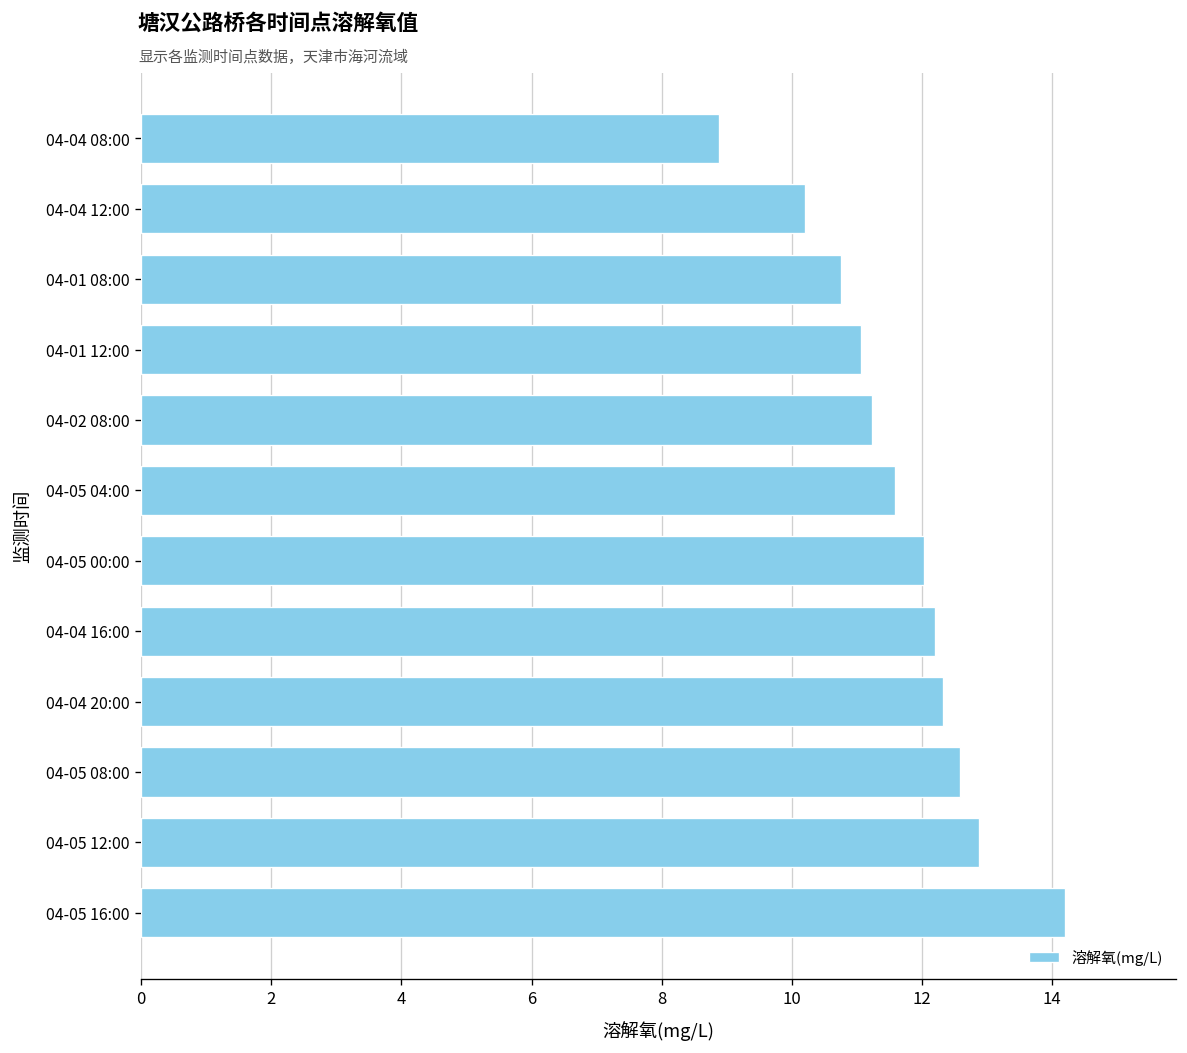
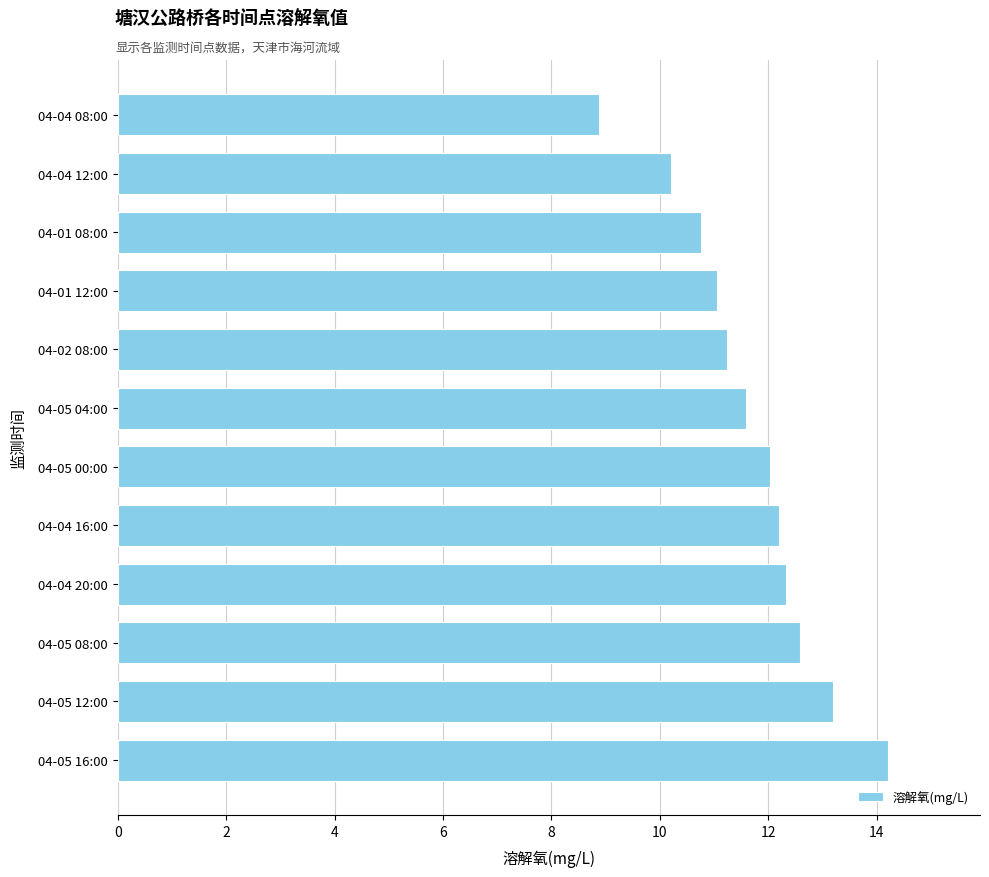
  {
    "04-04 08:00": 8.9,
    "04-04 12:00": 10.2,
    "04-01 08:00": 10.8,
    "04-01 12:00": 11.1,
    "04-02 08:00": 11.2,
    "04-05 04:00": 11.6,
    "04-05 00:00": 12.0,
    "04-04 16:00": 12.2,
    "04-04 20:00": 12.3,
    "04-05 08:00": 12.6,
-   "04-05 12:00": 12.9,
+   "04-05 12:00": 13.2,
    "04-05 16:00": 14.2
  }
